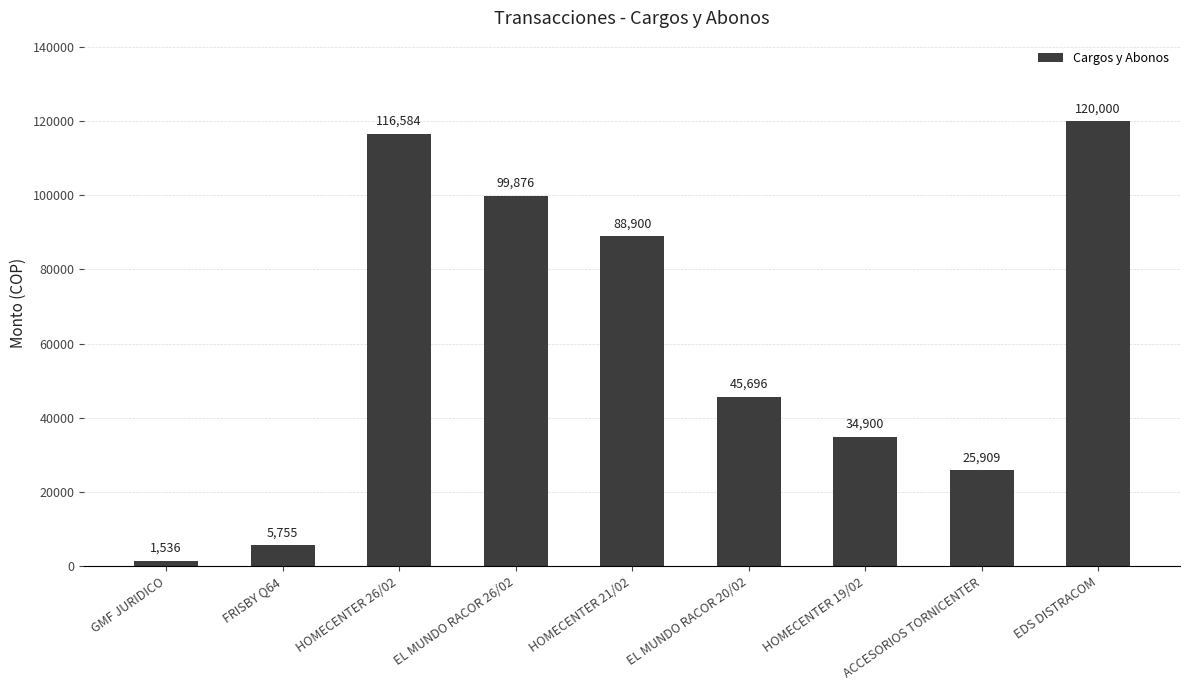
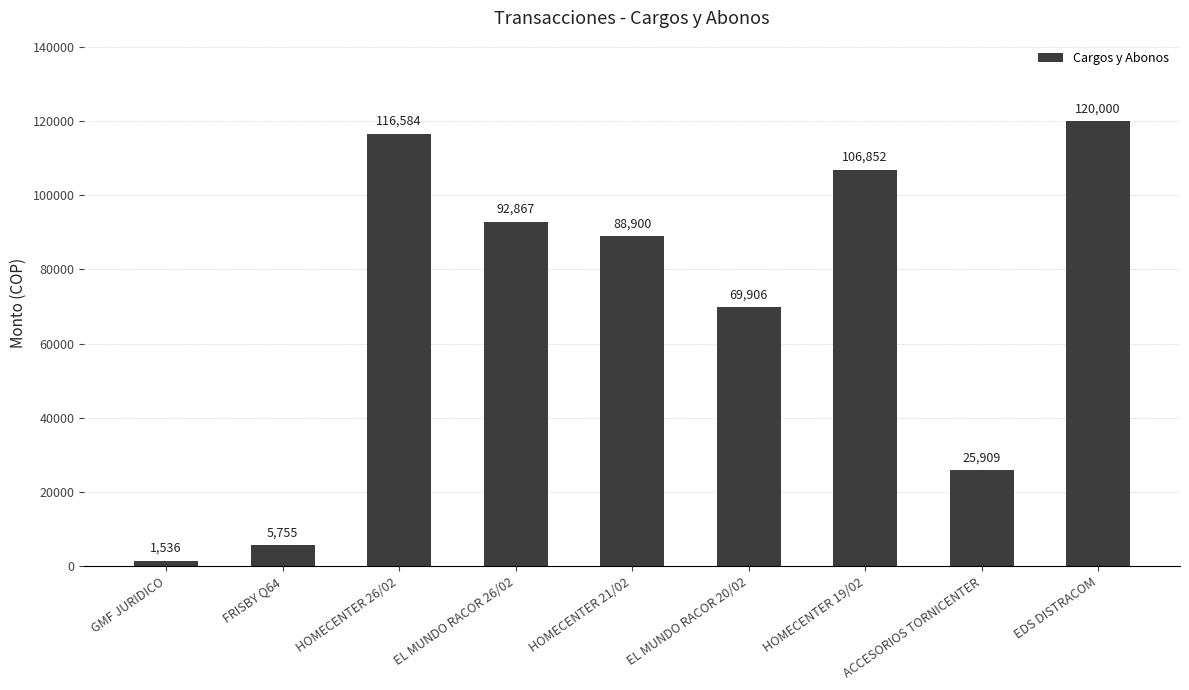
  {
    "GMF JURIDICO": "1,536",
    "FRISBY Q64": "5,755",
    "HOMECENTER 26/02": "116,584",
-   "EL MUNDO RACOR 26/02": "99,876",
+   "EL MUNDO RACOR 26/02": "92,867",
    "HOMECENTER 21/02": "88,900",
-   "EL MUNDO RACOR 20/02": "45,696",
-   "HOMECENTER 19/02": "34,900",
+   "EL MUNDO RACOR 20/02": "69,906",
+   "HOMECENTER 19/02": "106,852",
    "ACCESORIOS TORNICENTER": "25,909",
    "EDS DISTRACOM": "120,000"
  }
